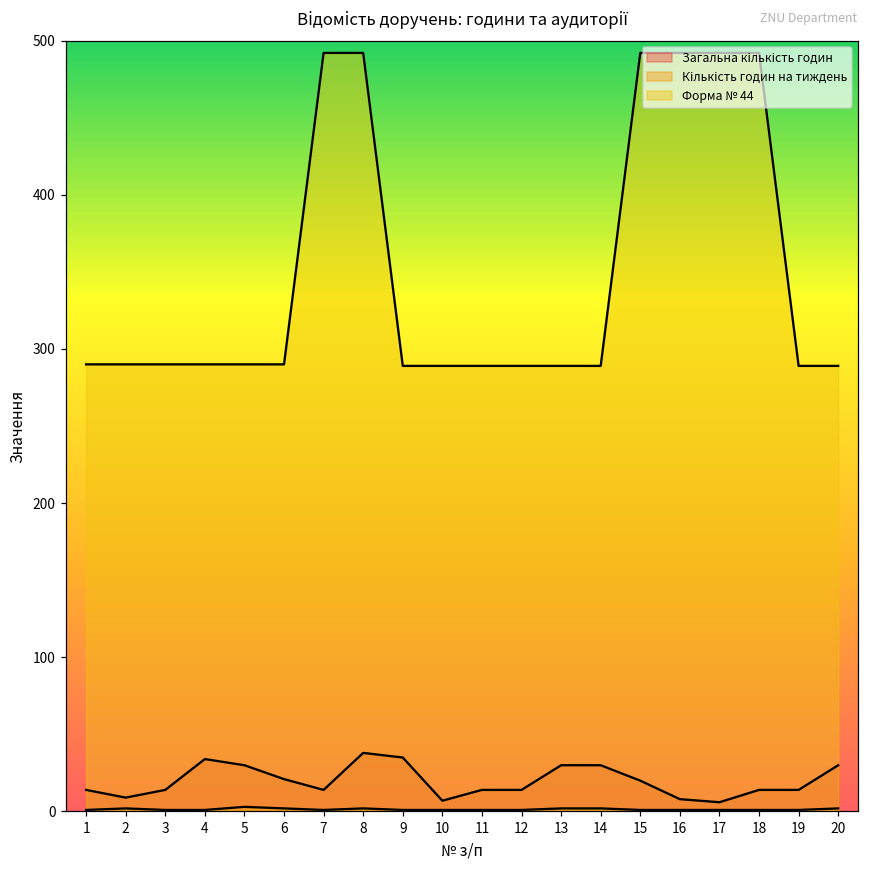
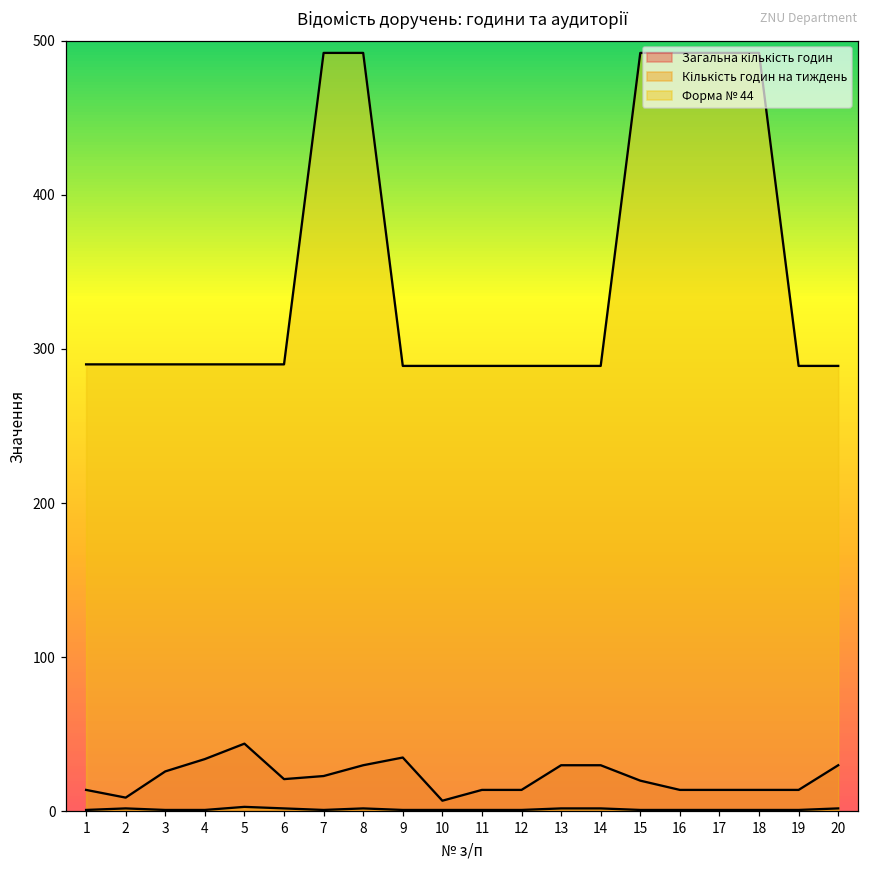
  {
    "Загальна кількість годин": {
      "1": 14,
      "2": 9,
-     "3": 14,
+     "3": 26,
      "4": 34,
-     "5": 30,
+     "5": 44,
      "6": 21,
-     "7": 14,
-     "8": 38,
+     "7": 23,
+     "8": 30,
      "9": 35,
      "10": 7,
      "11": 14,
      "12": 14,
      "13": 30,
      "14": 30,
      "15": 20,
-     "16": 8,
-     "17": 6,
+     "16": 14,
+     "17": 14,
      "18": 14,
      "19": 14,
      "20": 30
    }
  }
